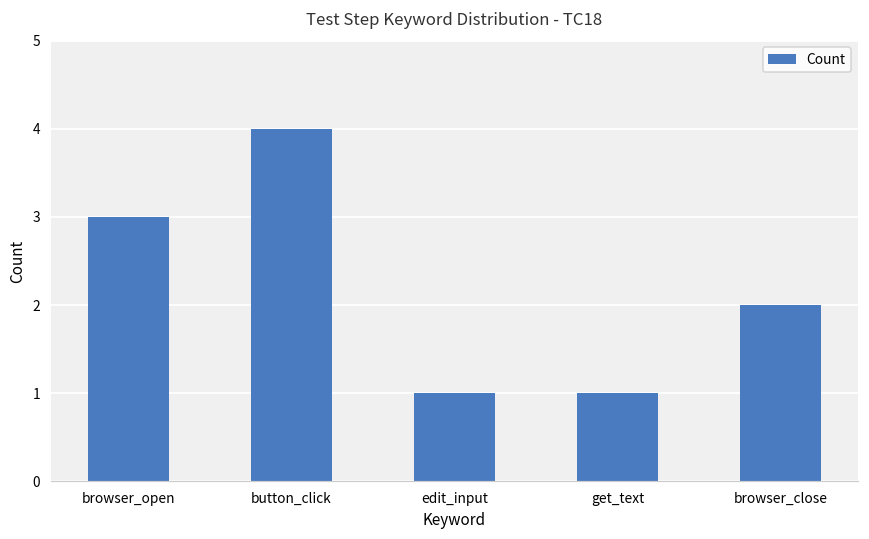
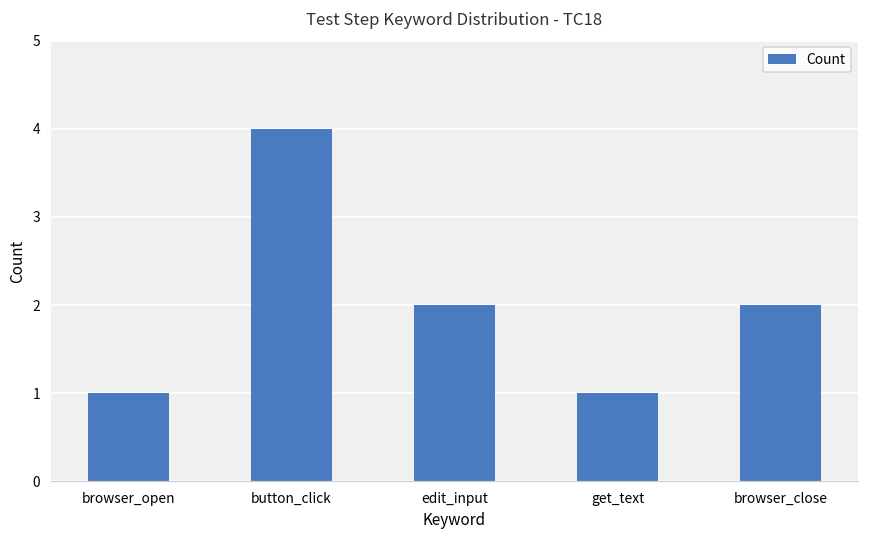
  {
-   "browser_open": 3,
+   "browser_open": 1,
    "button_click": 4,
-   "edit_input": 1,
+   "edit_input": 2,
    "get_text": 1,
    "browser_close": 2
  }
